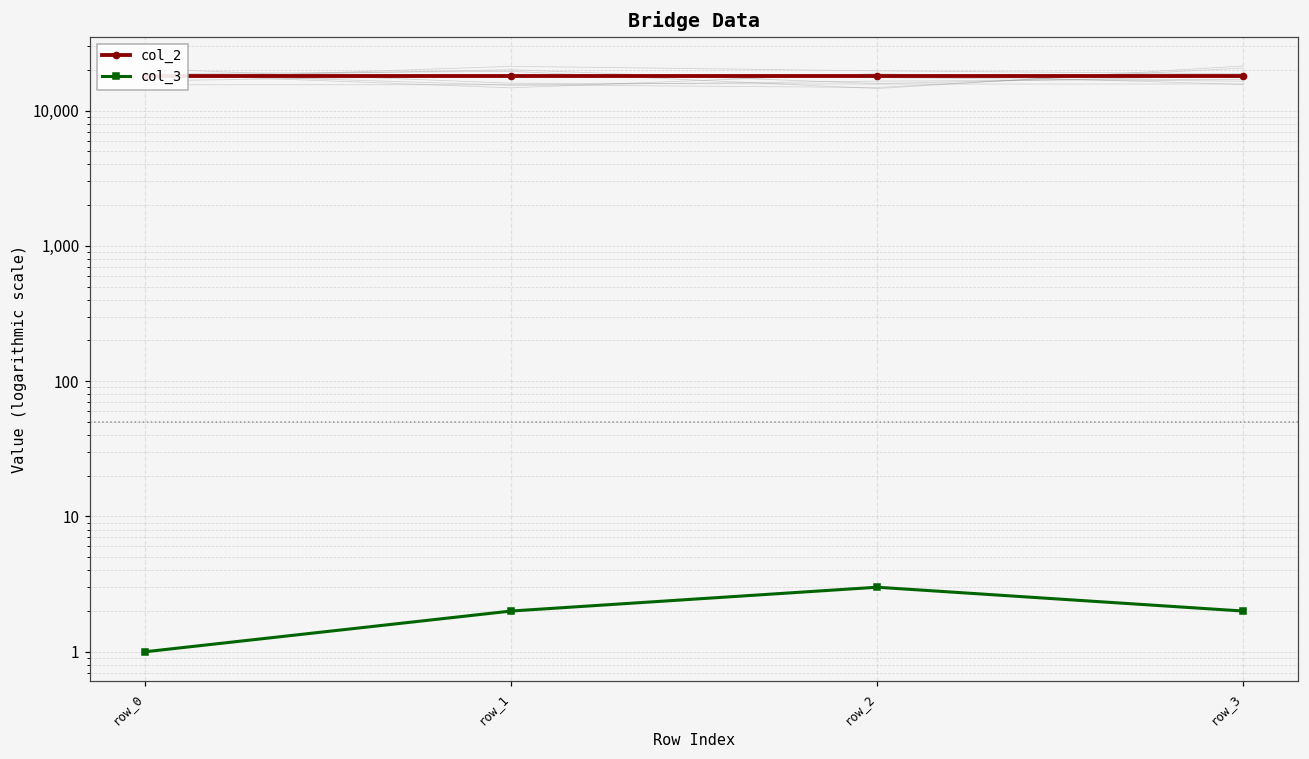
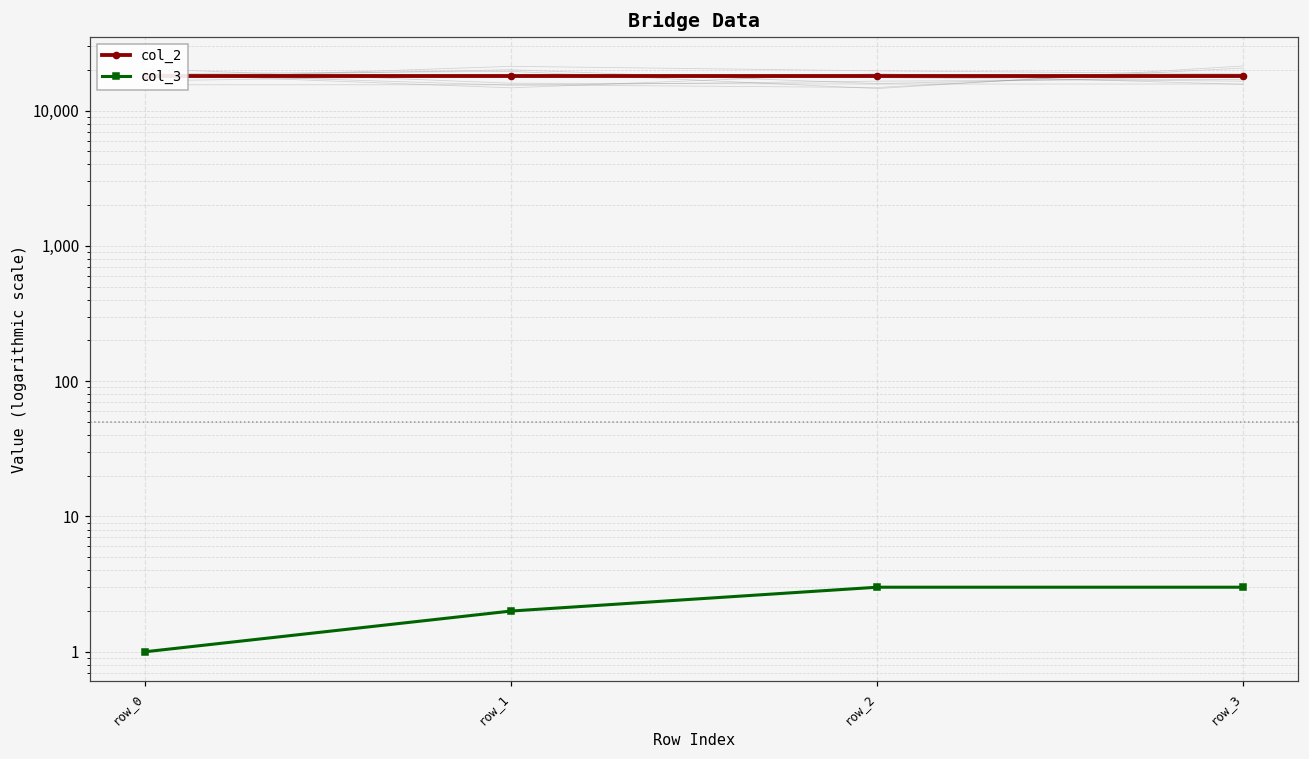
  {
    "col_3": {
      "row_0": 1,
      "row_1": 2,
      "row_2": 3,
-     "row_3": 2
+     "row_3": 3
    }
  }
